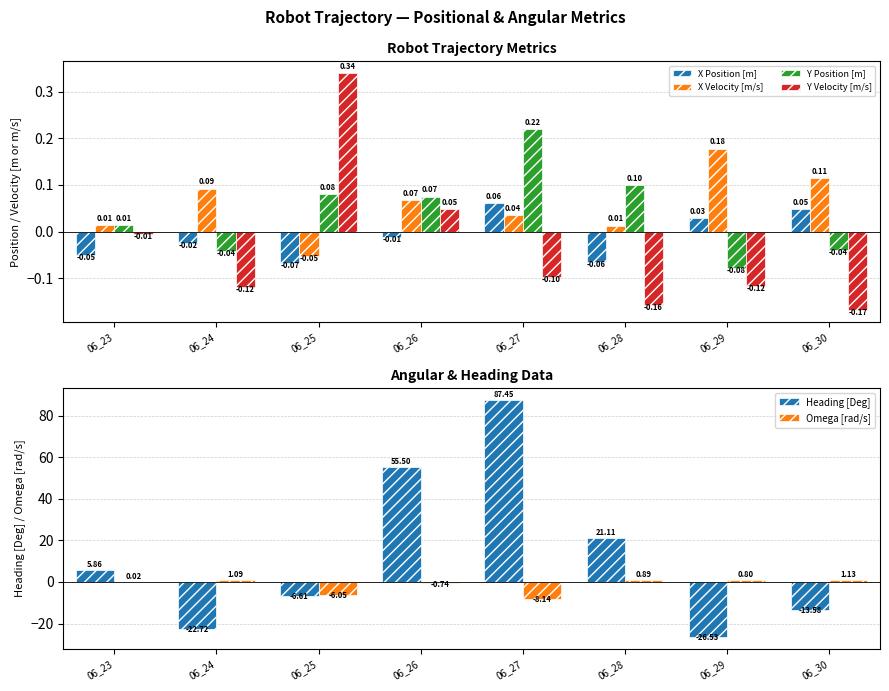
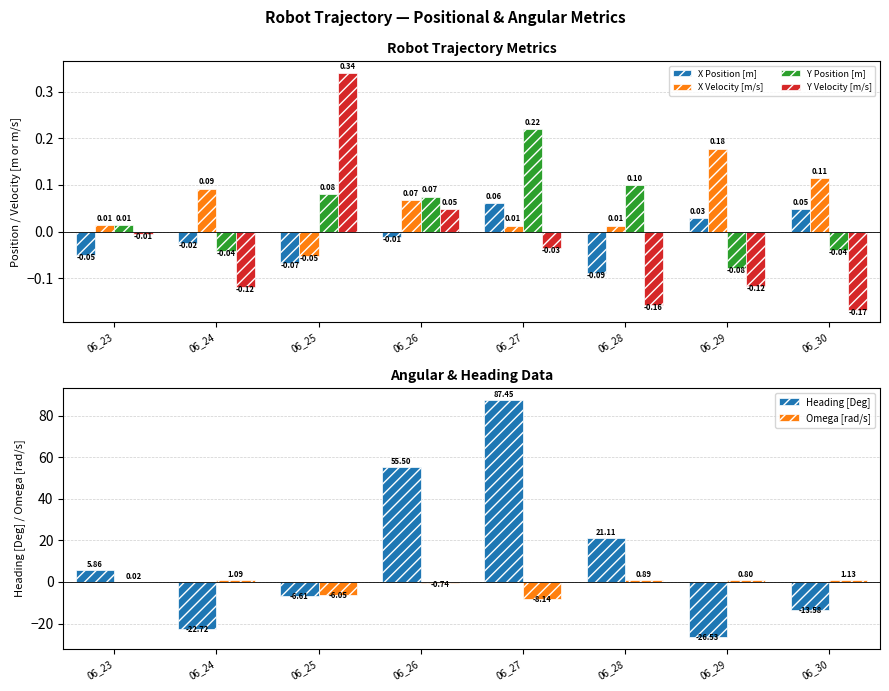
  {
    "Robot Trajectory Metrics": {
      "X Position [m]": {
        "06_23": -0.05,
        "06_24": -0.02,
        "06_25": -0.07,
        "06_26": -0.01,
        "06_27": 0.06,
-       "06_28": -0.06,
+       "06_28": -0.09,
        "06_29": 0.03,
        "06_30": 0.05
      },
      "X Velocity [m/s]": {
        "06_23": 0.01,
        "06_24": 0.09,
        "06_25": -0.05,
        "06_26": 0.07,
-       "06_27": 0.04,
+       "06_27": 0.01,
        "06_28": 0.01,
        "06_29": 0.18,
        "06_30": 0.11
      },
      "Y Position [m]": {
        "06_23": 0.01,
        "06_24": -0.04,
        "06_25": 0.08,
        "06_26": 0.07,
        "06_27": 0.22,
        "06_28": 0.10,
        "06_29": -0.08,
        "06_30": -0.04
      },
      "Y Velocity [m/s]": {
        "06_23": -0.01,
        "06_24": -0.12,
        "06_25": 0.34,
        "06_26": 0.05,
-       "06_27": -0.10,
+       "06_27": -0.03,
        "06_28": -0.16,
        "06_29": -0.12,
        "06_30": -0.17
      }
    },
    "Angular & Heading Data": {
      "Heading [Deg]": {
        "06_23": 5.86,
        "06_24": -22.72,
        "06_25": -6.61,
        "06_26": 55.50,
        "06_27": 87.45,
        "06_28": 21.11,
        "06_29": -26.53,
        "06_30": -13.58
      },
      "Omega [rad/s]": {
        "06_23": 0.02,
        "06_24": 1.09,
        "06_25": -6.05,
        "06_26": -0.74,
        "06_27": -8.14,
        "06_28": 0.89,
        "06_29": 0.80,
        "06_30": 1.13
      }
    }
  }
